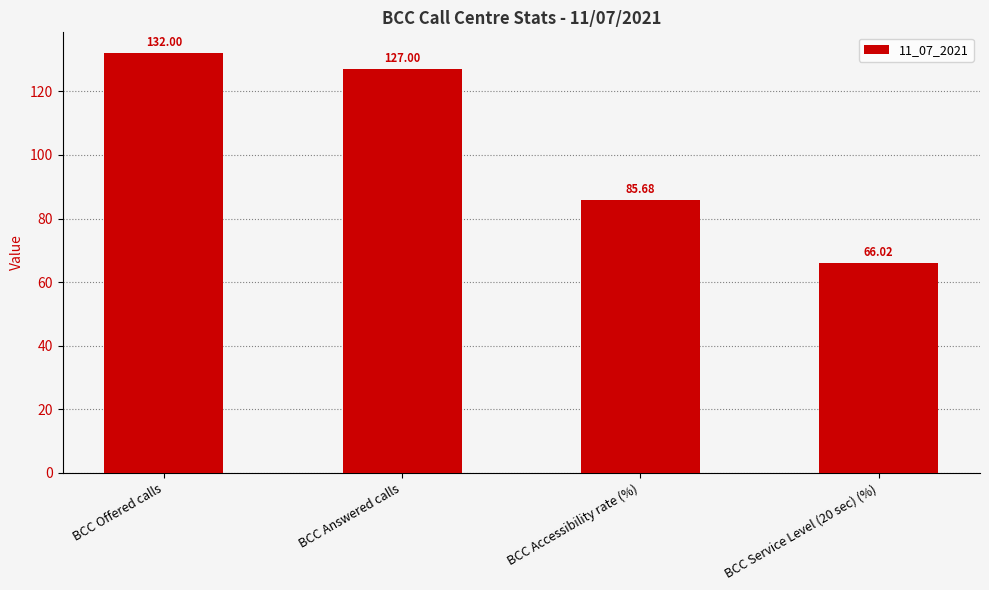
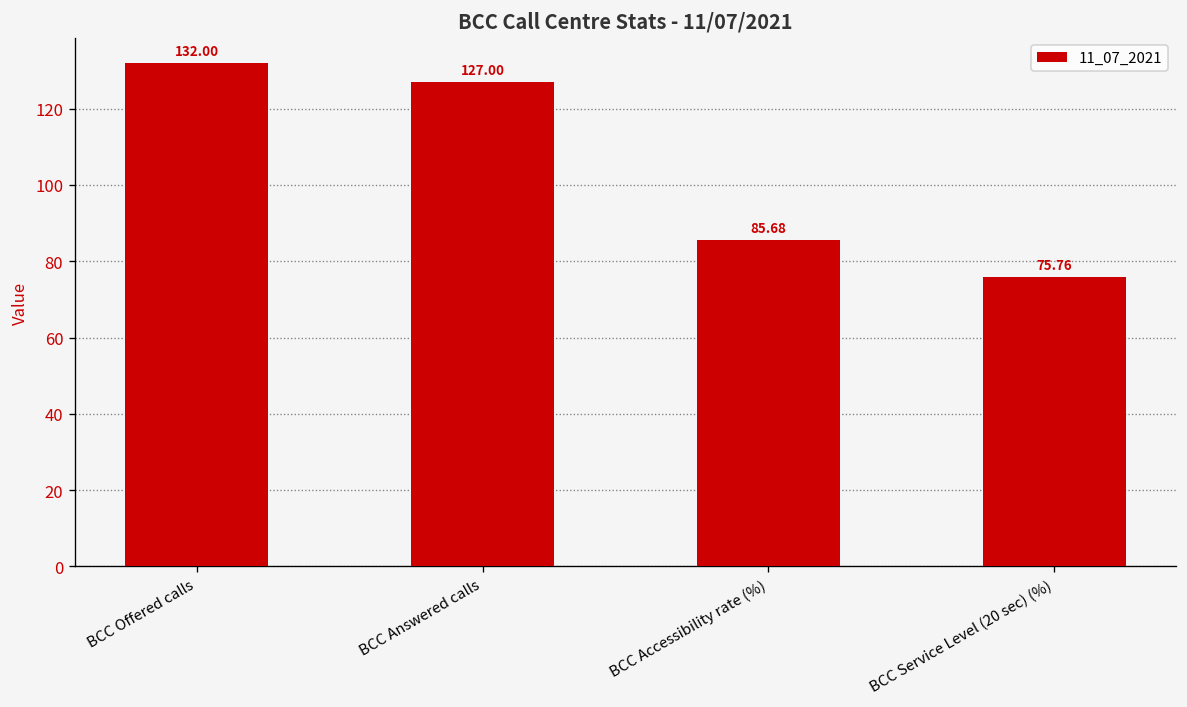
  {
    "BCC Offered calls": 132.00,
    "BCC Answered calls": 127.00,
    "BCC Accessibility rate (%)": 85.68,
-   "BCC Service Level (20 sec) (%)": 66.02
+   "BCC Service Level (20 sec) (%)": 75.76
  }
